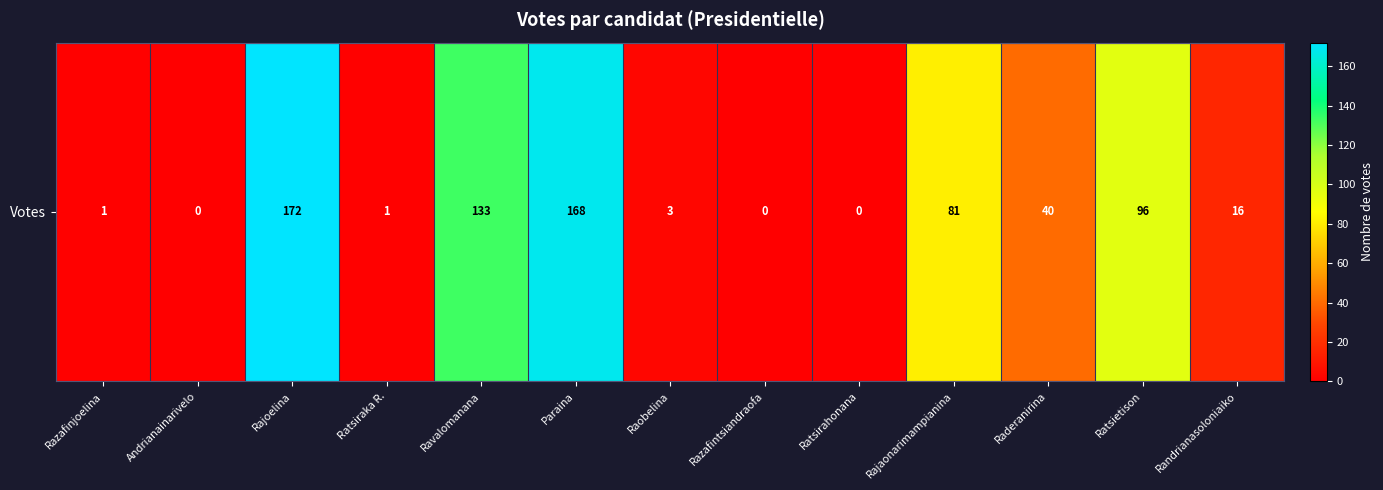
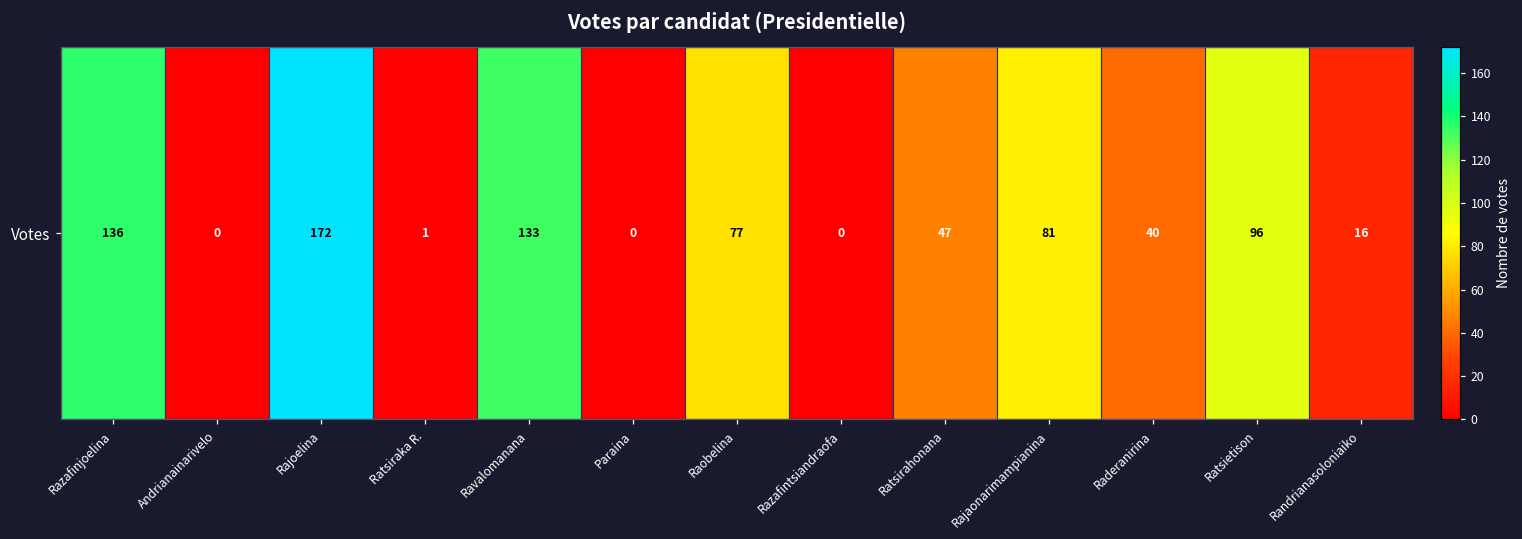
  {
    "Votes": {
-     "Razafinjoelina": 1,
+     "Razafinjoelina": 136,
      "Andrianainarivelo": 0,
      "Rajoelina": 172,
      "Ratsiraka R.": 1,
      "Ravalomanana": 133,
-     "Paraina": 168,
-     "Raobelina": 3,
+     "Paraina": 0,
+     "Raobelina": 77,
      "Razafintsiandraofa": 0,
-     "Ratsirahonana": 0,
+     "Ratsirahonana": 47,
      "Rajaonarimampianina": 81,
      "Raderanirina": 40,
      "Ratsietison": 96,
      "Randrianasoloniaiko": 16
    }
  }
